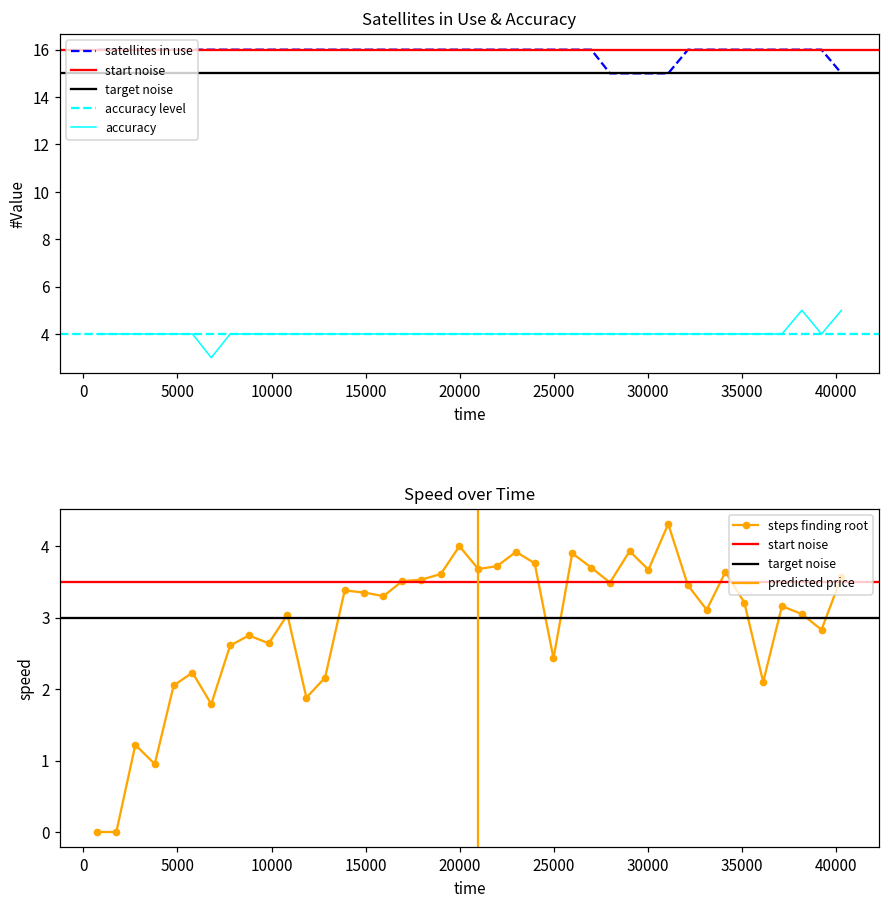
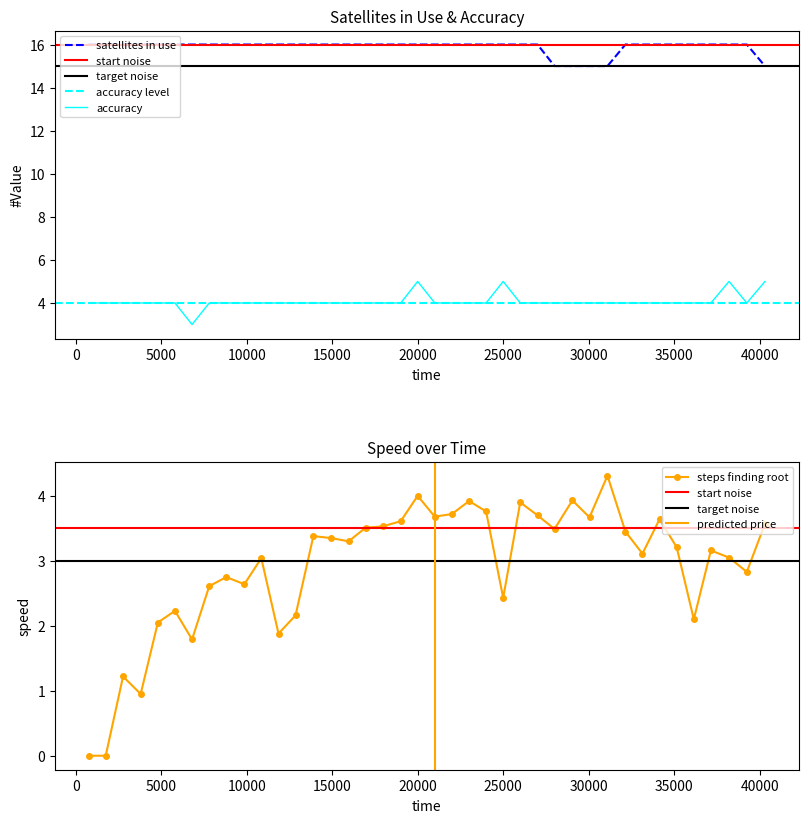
  {
    "Satellites in Use & Accuracy": {
      "satellites in use": {
        "20000": 16,
        "25000": 16
      },
      "accuracy": {
-       "20000": 4,
-       "25000": 4
+       "20000": 5,
+       "25000": 5
      }
    },
    "Speed over Time": {
      "20000": 4.0,
      "25000": 2.4
    }
  }
